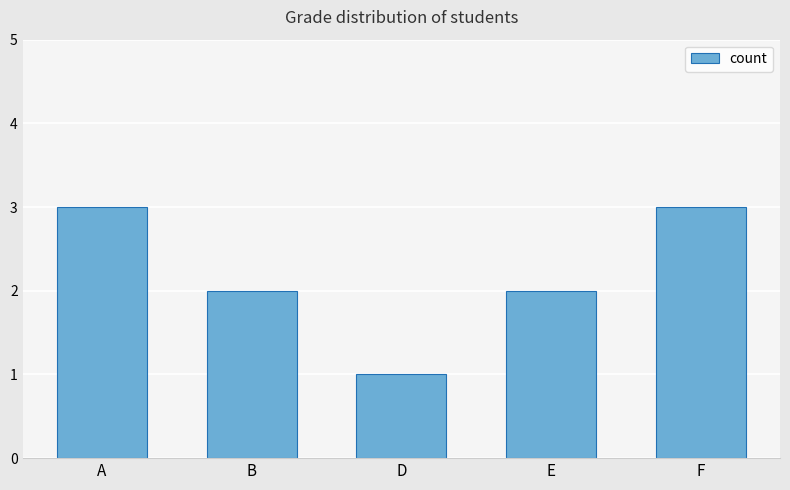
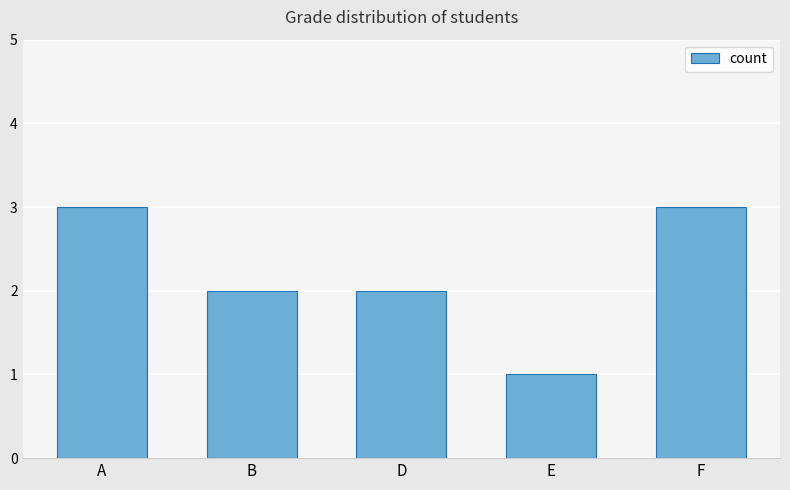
  {
    "A": 3,
    "B": 2,
-   "D": 1,
-   "E": 2,
+   "D": 2,
+   "E": 1,
    "F": 3
  }
